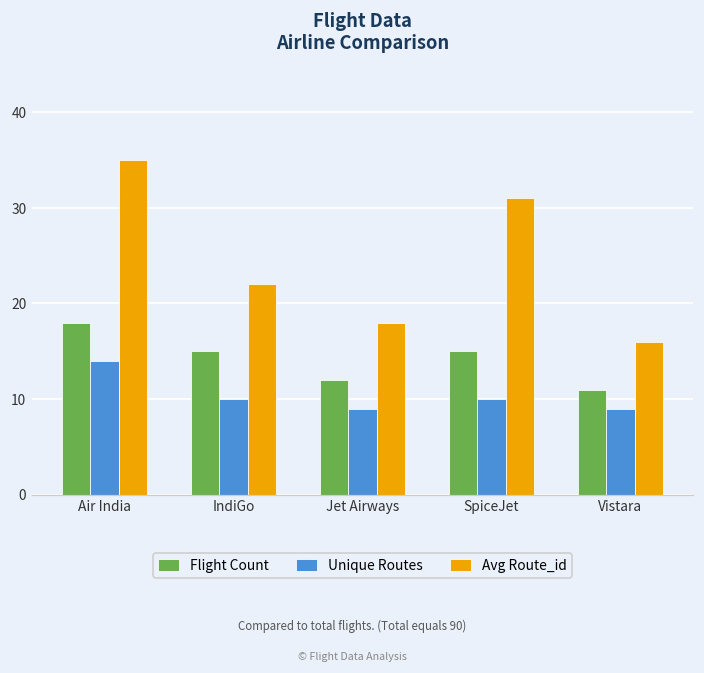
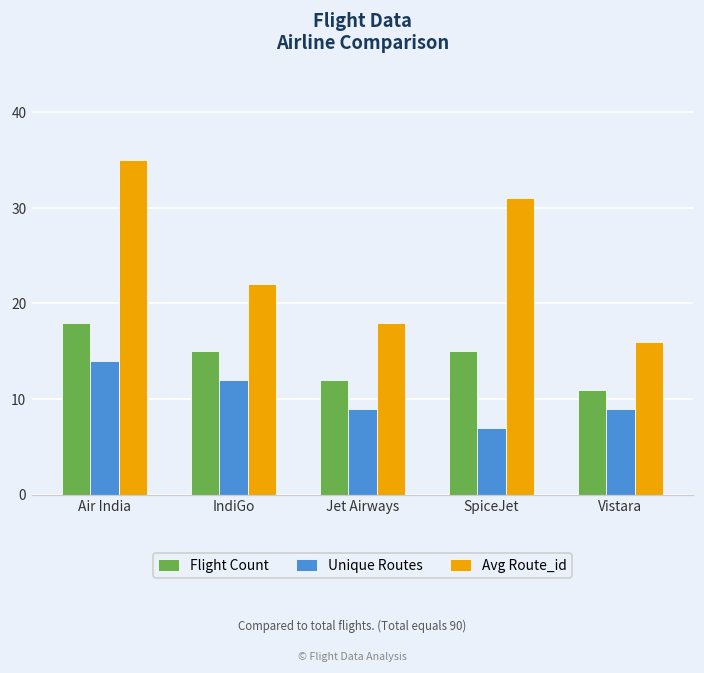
  {
    "Flight Count": {
      "Air India": 18,
      "IndiGo": 15,
      "Jet Airways": 12,
      "SpiceJet": 15,
      "Vistara": 11
    },
    "Unique Routes": {
      "Air India": 14,
-     "IndiGo": 10,
+     "IndiGo": 12,
      "Jet Airways": 9,
-     "SpiceJet": 10,
+     "SpiceJet": 7,
      "Vistara": 9
    },
    "Avg Route_id": {
      "Air India": 35,
      "IndiGo": 22,
      "Jet Airways": 18,
      "SpiceJet": 31,
      "Vistara": 16
    }
  }
